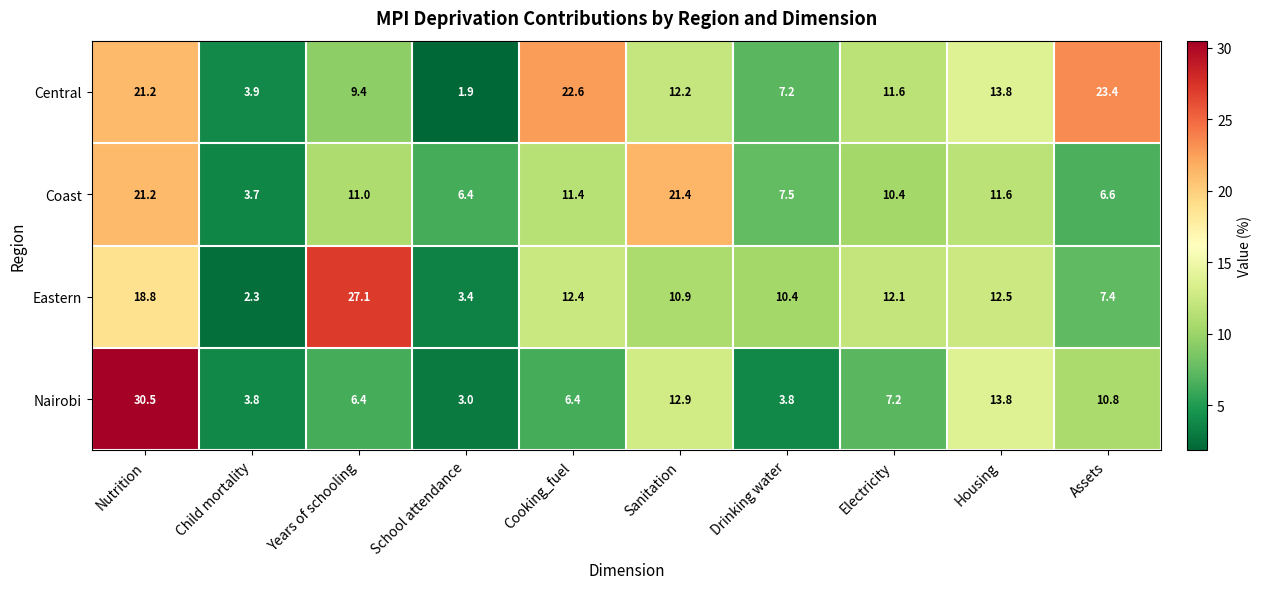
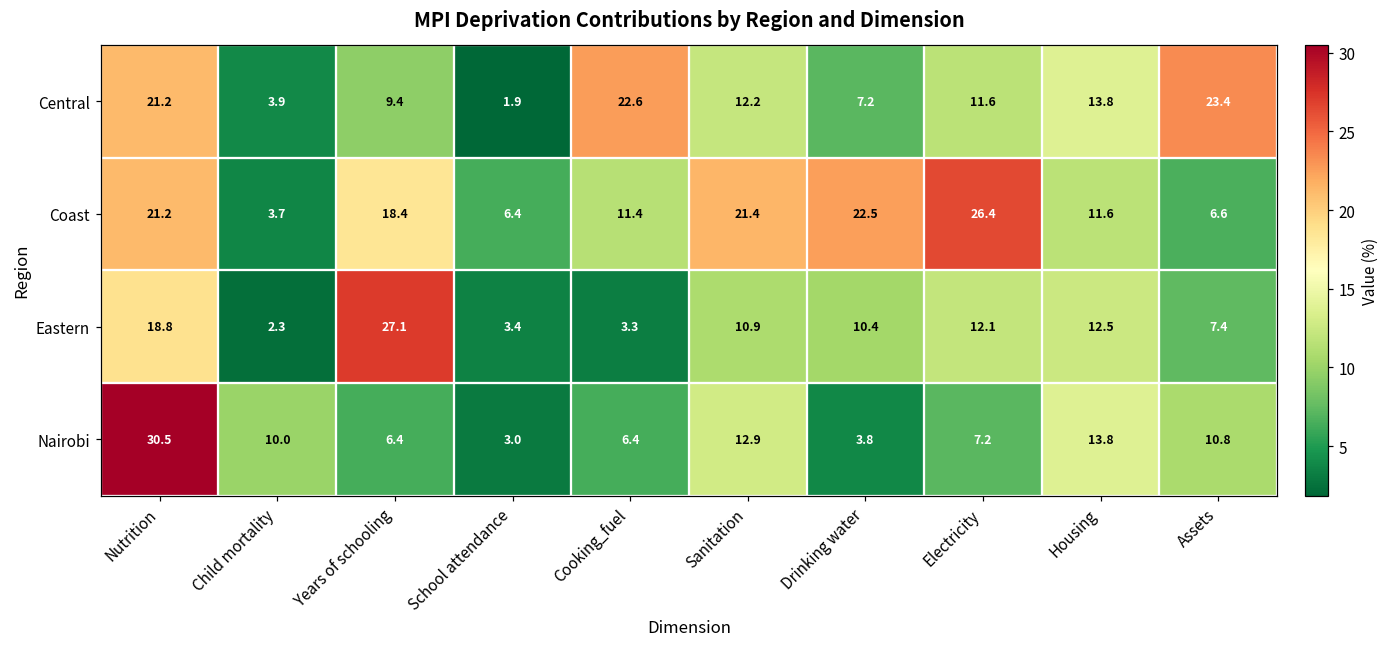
  {
    "Central": {
      "Nutrition": 21.2,
      "Child mortality": 3.9,
      "Years of schooling": 9.4,
      "School attendance": 1.9,
      "Cooking_fuel": 22.6,
      "Sanitation": 12.2,
      "Drinking water": 7.2,
      "Electricity": 11.6,
      "Housing": 13.8,
      "Assets": 23.4
    },
    "Coast": {
      "Nutrition": 21.2,
      "Child mortality": 3.7,
-     "Years of schooling": 11.0,
+     "Years of schooling": 18.4,
      "School attendance": 6.4,
      "Cooking_fuel": 11.4,
      "Sanitation": 21.4,
-     "Drinking water": 7.5,
-     "Electricity": 10.4,
+     "Drinking water": 22.5,
+     "Electricity": 26.4,
      "Housing": 11.6,
      "Assets": 6.6
    },
    "Eastern": {
      "Nutrition": 18.8,
      "Child mortality": 2.3,
      "Years of schooling": 27.1,
      "School attendance": 3.4,
-     "Cooking_fuel": 12.4,
+     "Cooking_fuel": 3.3,
      "Sanitation": 10.9,
      "Drinking water": 10.4,
      "Electricity": 12.1,
      "Housing": 12.5,
      "Assets": 7.4
    },
    "Nairobi": {
      "Nutrition": 30.5,
-     "Child mortality": 3.8,
+     "Child mortality": 10.0,
      "Years of schooling": 6.4,
      "School attendance": 3.0,
      "Cooking_fuel": 6.4,
      "Sanitation": 12.9,
      "Drinking water": 3.8,
      "Electricity": 7.2,
      "Housing": 13.8,
      "Assets": 10.8
    }
  }
